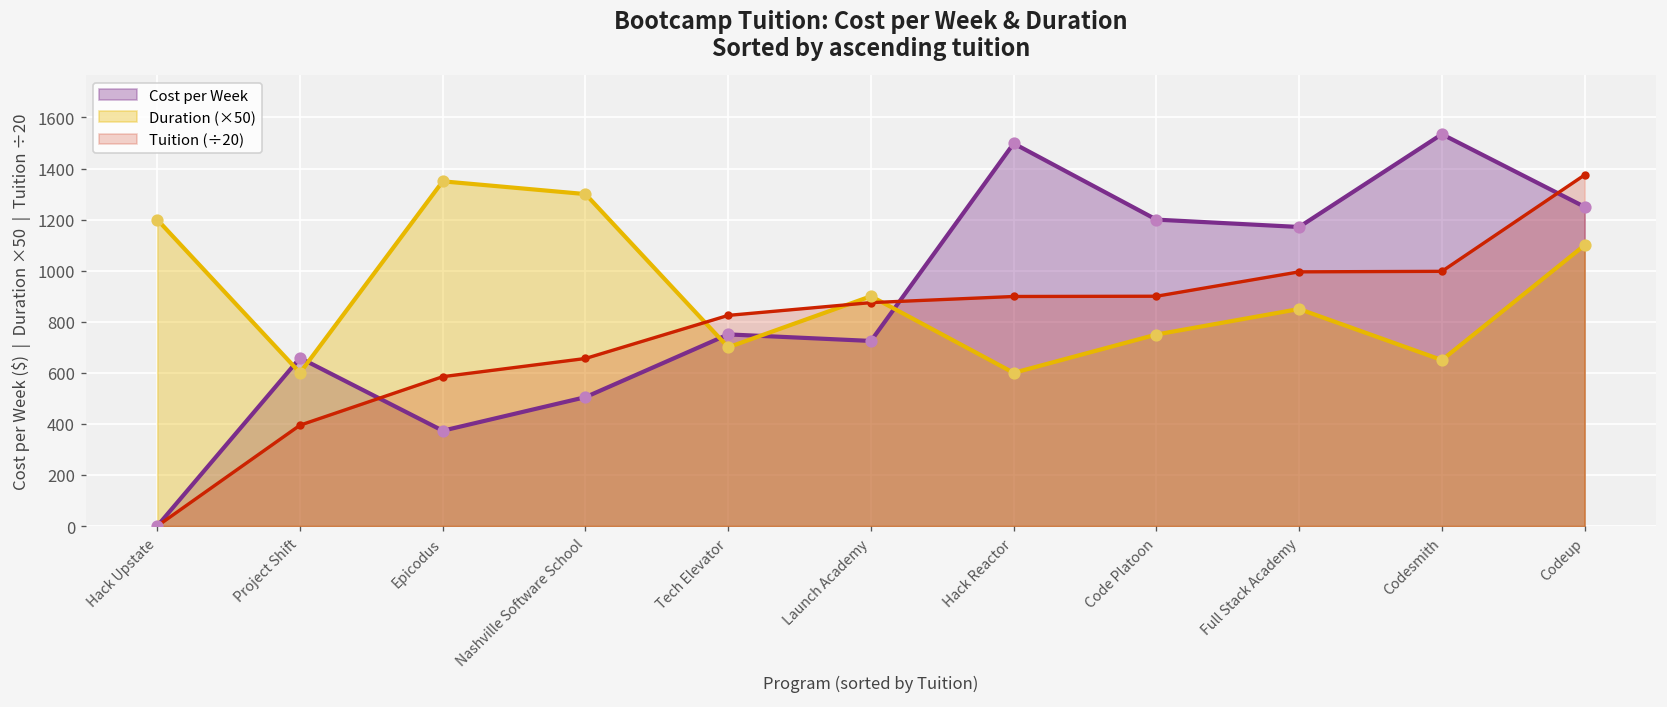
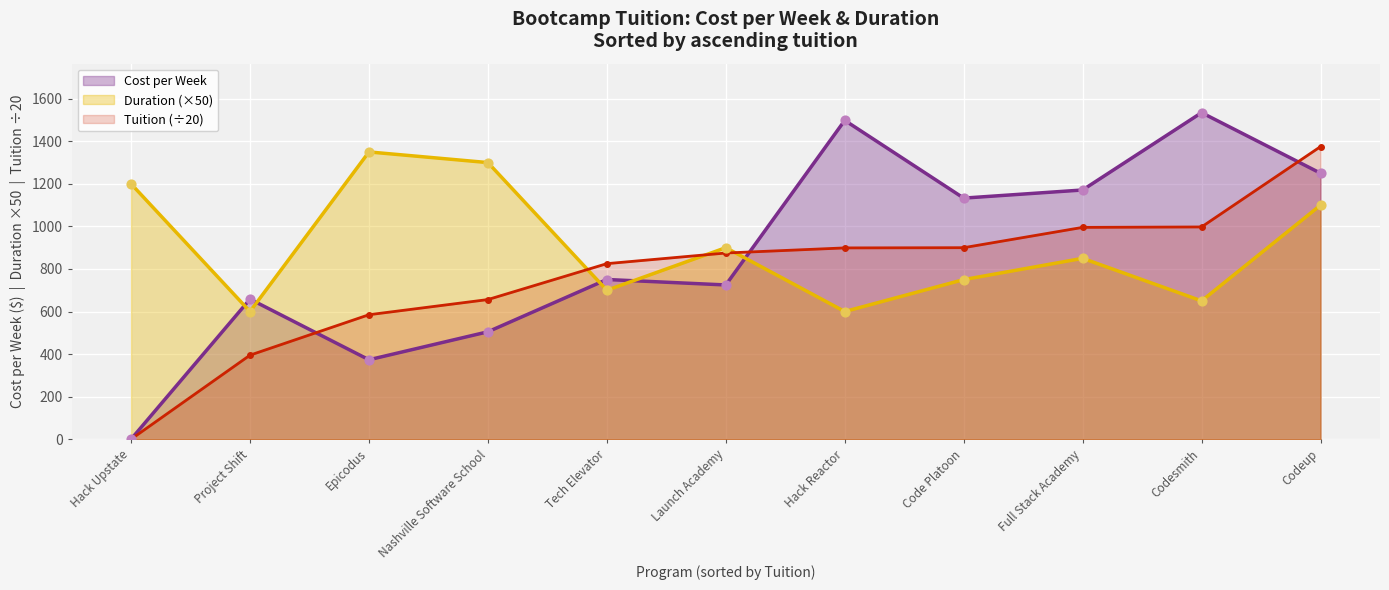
  {
    "Cost per Week": {
      "Project Shift": 660,
      "Epicodus": 370,
      "Nashville Software School": 500,
      "Tech Elevator": 750,
      "Launch Academy": 720,
      "Hack Reactor": 1500,
-     "Code Platoon": 1200,
+     "Code Platoon": 1130,
      "Full Stack Academy": 1170,
      "Codesmith": 1530,
      "Codeup": 1250
    },
    "Duration (×50)": {
      "Hack Upstate": 1200,
      "Project Shift": 600,
      "Epicodus": 1350,
      "Nashville Software School": 1300,
      "Tech Elevator": 700,
      "Launch Academy": 900,
      "Hack Reactor": 600,
      "Code Platoon": 750,
      "Full Stack Academy": 850,
      "Codesmith": 650,
      "Codeup": 1100
    },
    "Tuition (÷20)": {
      "Project Shift": 400,
      "Epicodus": 590,
      "Nashville Software School": 660,
      "Tech Elevator": 830,
      "Launch Academy": 880,
      "Hack Reactor": 900,
      "Code Platoon": 900,
      "Full Stack Academy": 1000,
      "Codesmith": 1000,
      "Codeup": 1380
    }
  }
